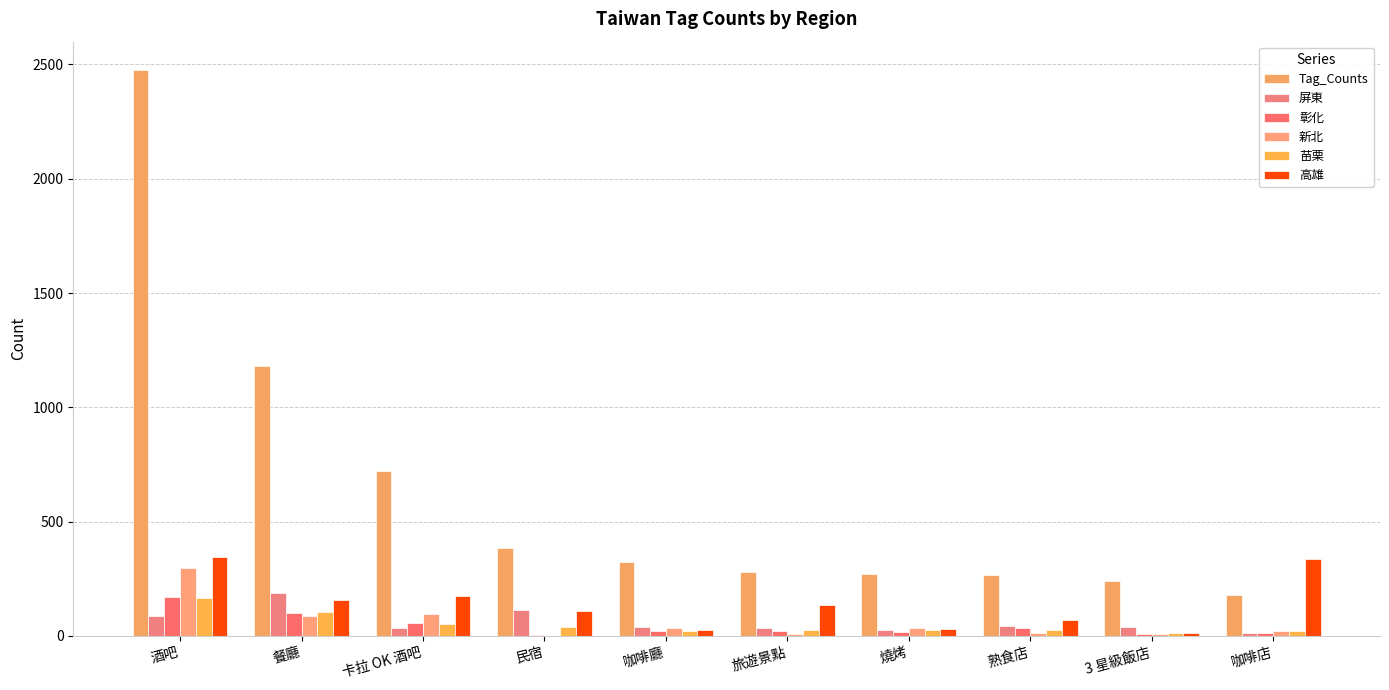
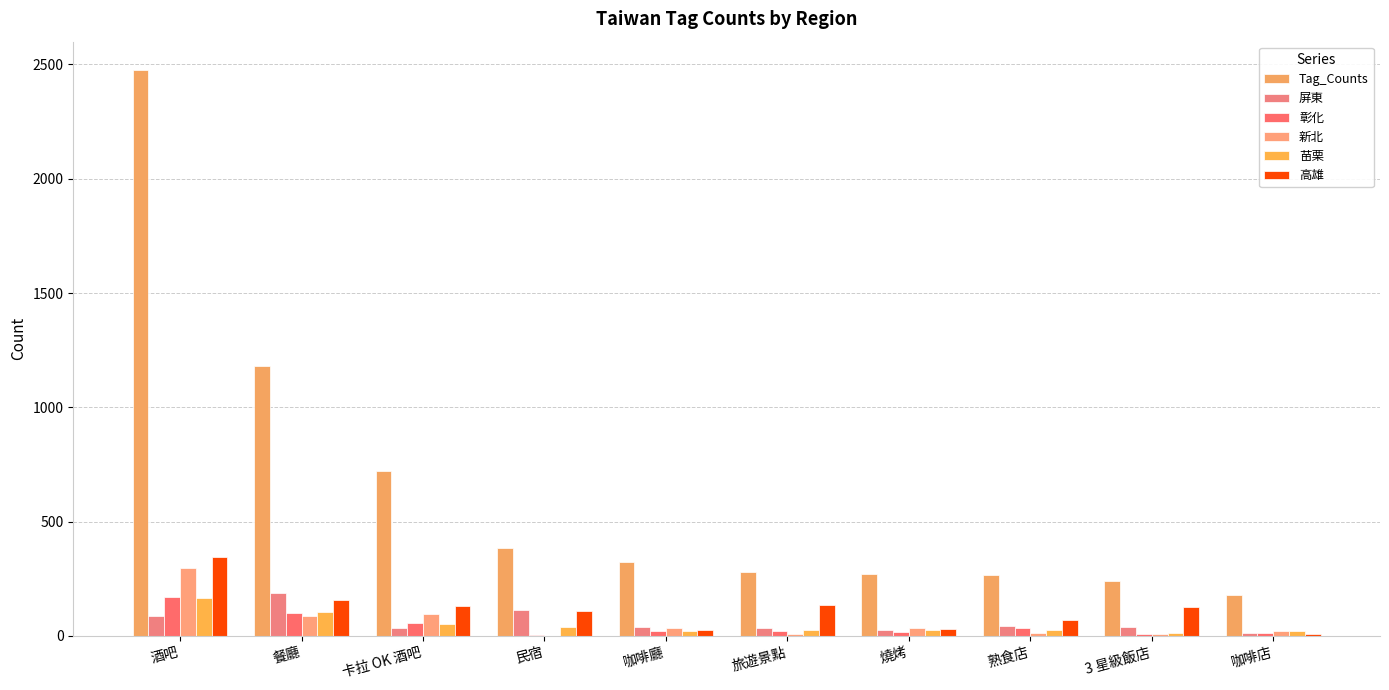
  {
    "高雄": {
      "酒吧": 340,
      "餐廳": 160,
-     "卡拉 OK 酒吧": 180,
+     "卡拉 OK 酒吧": 130,
      "民宿": 110,
      "咖啡廳": 20,
      "旅遊景點": 130,
      "燒烤": 30,
      "熟食店": 70,
-     "3 星級飯店": 10,
-     "咖啡店": 340
+     "3 星級飯店": 130,
+     "咖啡店": 10
    }
  }
